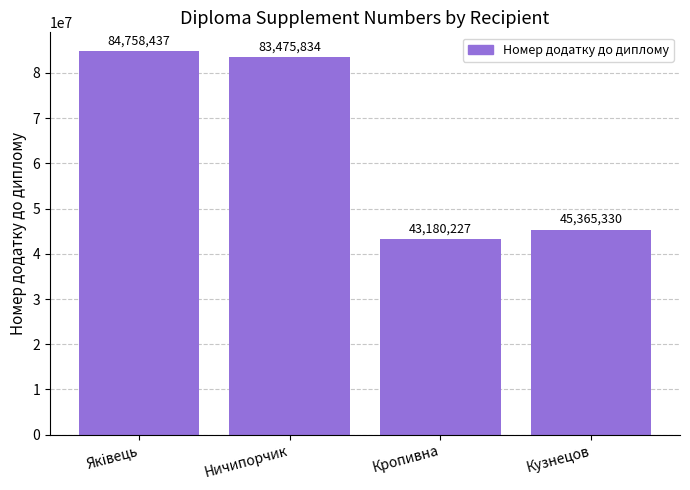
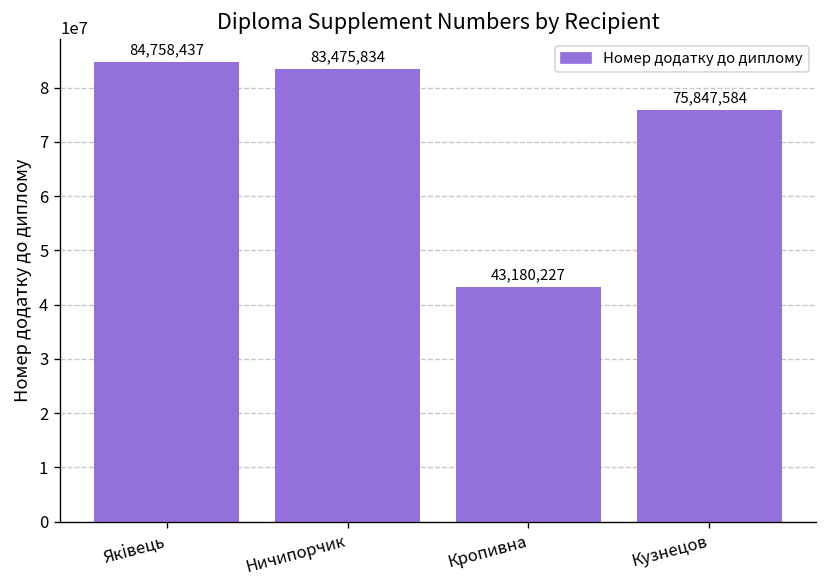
  {
    "Яківець": "84,758,437",
    "Ничипорчик": "83,475,834",
    "Кропивна": "43,180,227",
-   "Кузнецов": "45,365,330"
+   "Кузнецов": "75,847,584"
  }
